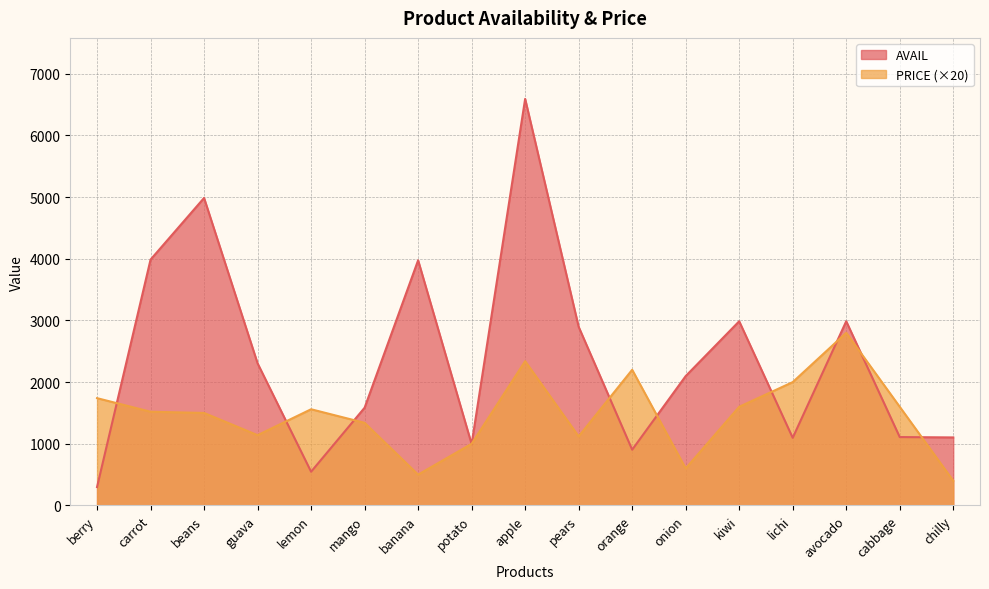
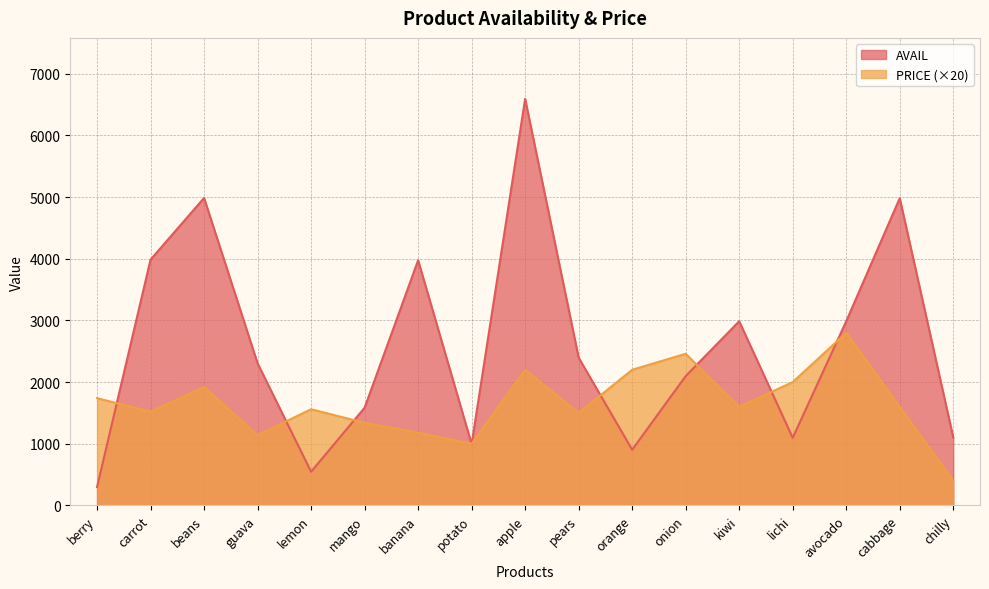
  {
    "AVAIL": {
      "berry": 300,
      "carrot": 4000,
      "beans": 5000,
      "guava": 2300,
      "lemon": 500,
      "mango": 1600,
      "banana": 4000,
      "apple": 6600,
-     "pears": 2900,
+     "pears": 2400,
      "orange": 900,
      "onion": 2100,
      "kiwi": 3000,
      "lichi": 1100,
      "avocado": 3000,
-     "cabbage": 1100,
+     "cabbage": 5000,
      "chilly": 1100
    },
    "PRICE (×20)": {
      "berry": 1700,
      "carrot": 1500,
-     "beans": 1500,
+     "beans": 1900,
      "guava": 1100,
      "lemon": 1600,
      "mango": 1300,
-     "banana": 500,
-     "apple": 2300,
-     "pears": 1100,
+     "banana": 1200,
+     "apple": 2200,
+     "pears": 1500,
      "orange": 2200,
-     "onion": 600,
+     "onion": 2500,
      "kiwi": 1600,
      "lichi": 2000,
      "avocado": 2800,
      "cabbage": 1600,
      "chilly": 400
    }
  }
